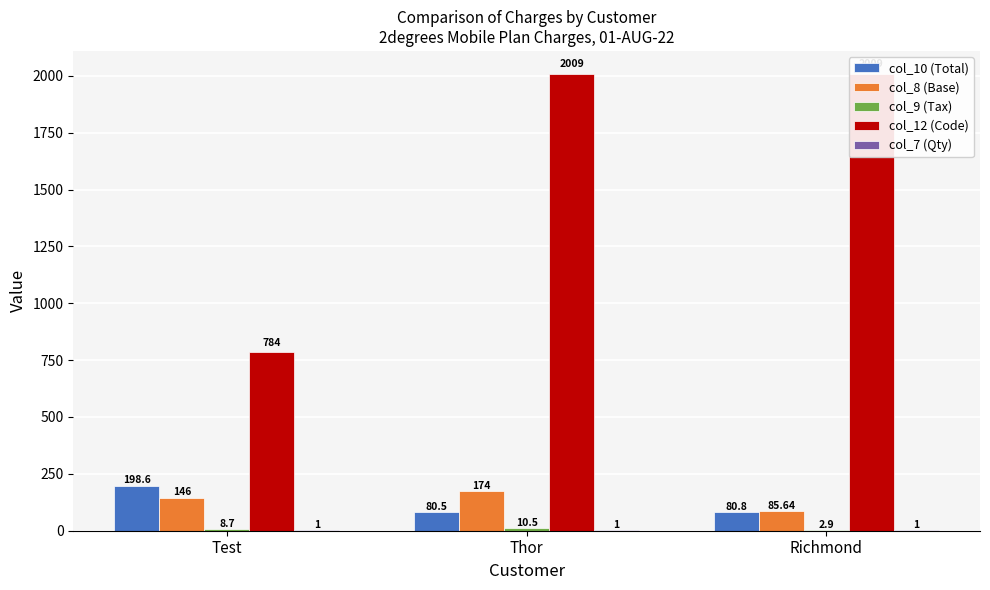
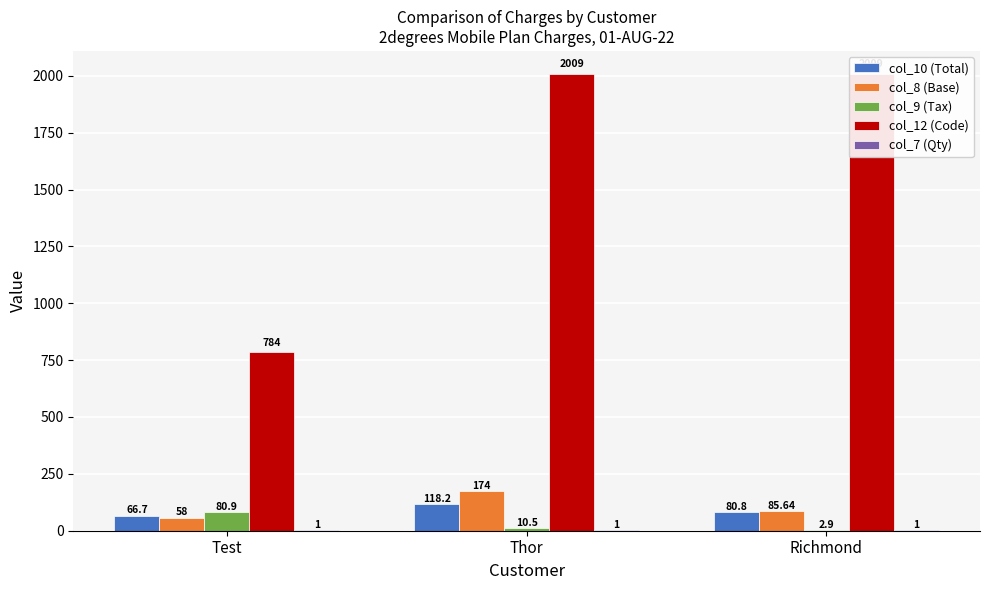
  {
    "col_10 (Total)": {
-     "Test": 198.6,
-     "Thor": 80.5,
+     "Test": 66.7,
+     "Thor": 118.2,
      "Richmond": 80.8
    },
    "col_8 (Base)": {
-     "Test": 146,
+     "Test": 58,
      "Thor": 174,
      "Richmond": 85.64
    },
    "col_9 (Tax)": {
-     "Test": 8.7,
+     "Test": 80.9,
      "Thor": 10.5,
      "Richmond": 2.9
    },
    "col_12 (Code)": {
      "Test": 784,
      "Thor": 2009
    },
    "col_7 (Qty)": {
      "Test": 1,
      "Thor": 1,
      "Richmond": 1
    }
  }
